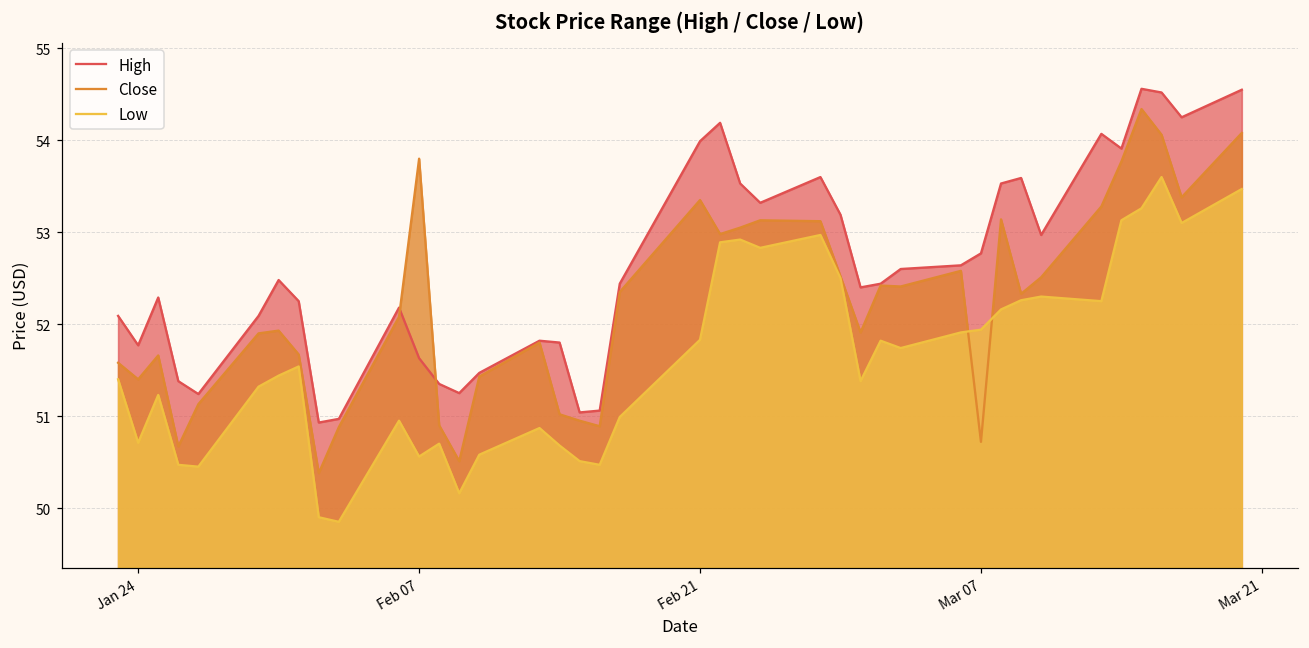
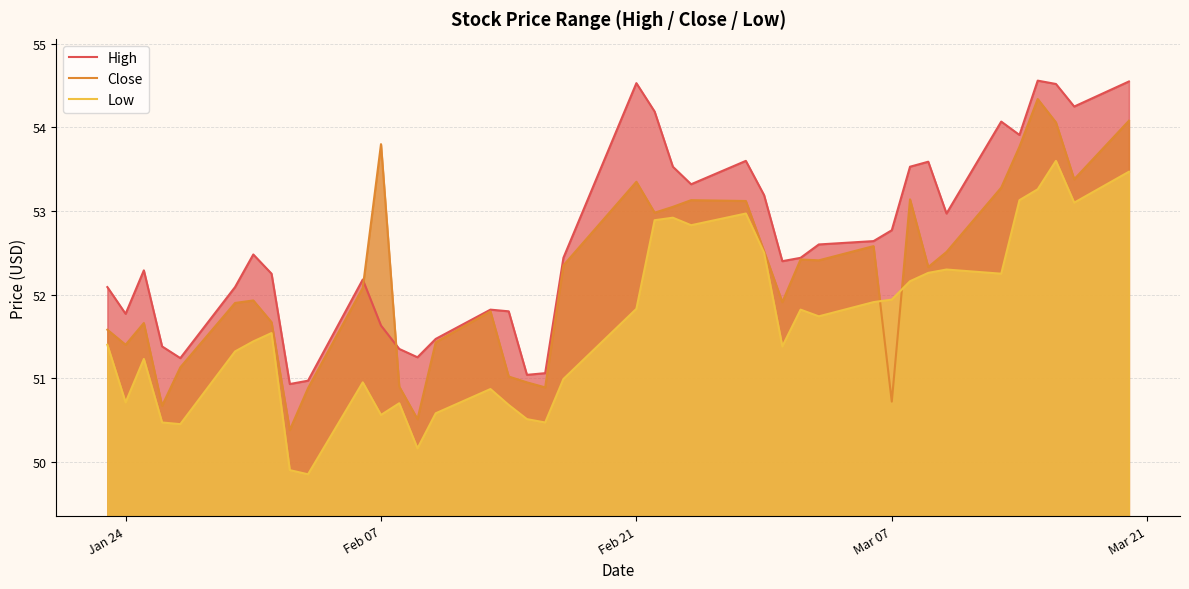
  {
    "High": {
      "Jan 24": 51.8,
      "Feb 07": 51.6,
-     "Feb 21": 54.0,
+     "Feb 21": 54.5,
      "Mar 07": 52.8
    },
    "Low": {
      "Jan 24": 50.7,
      "Feb 07": 50.6,
      "Feb 21": 51.8
    }
  }
